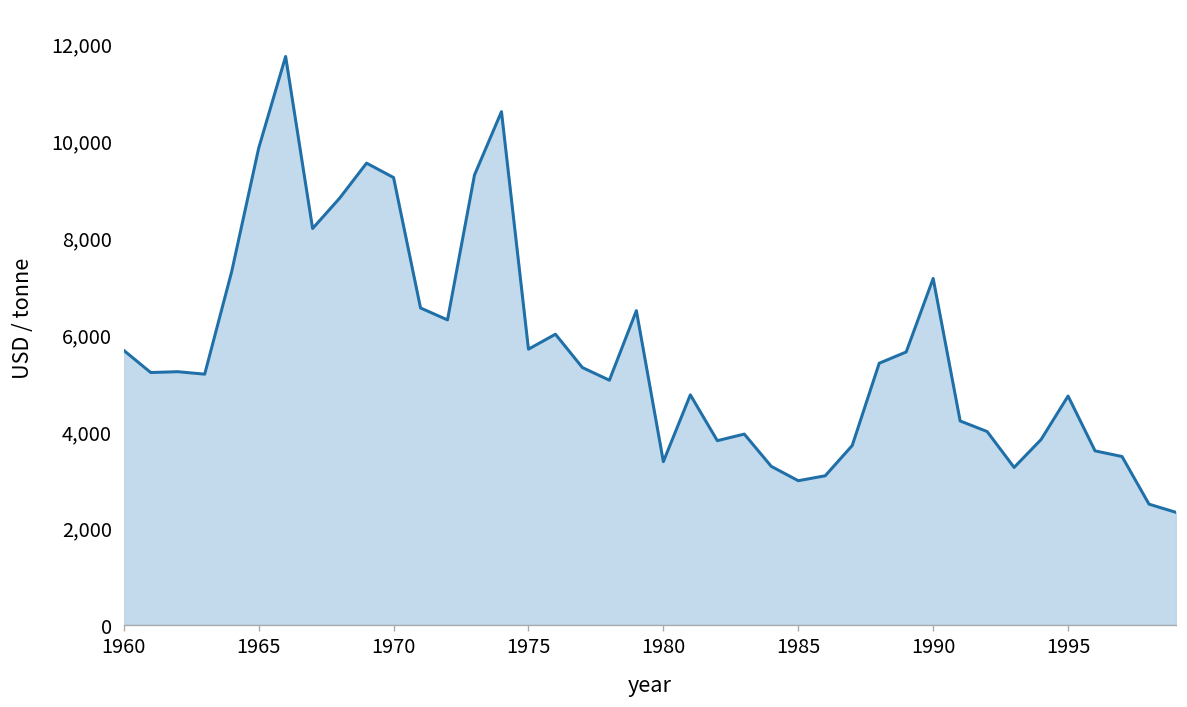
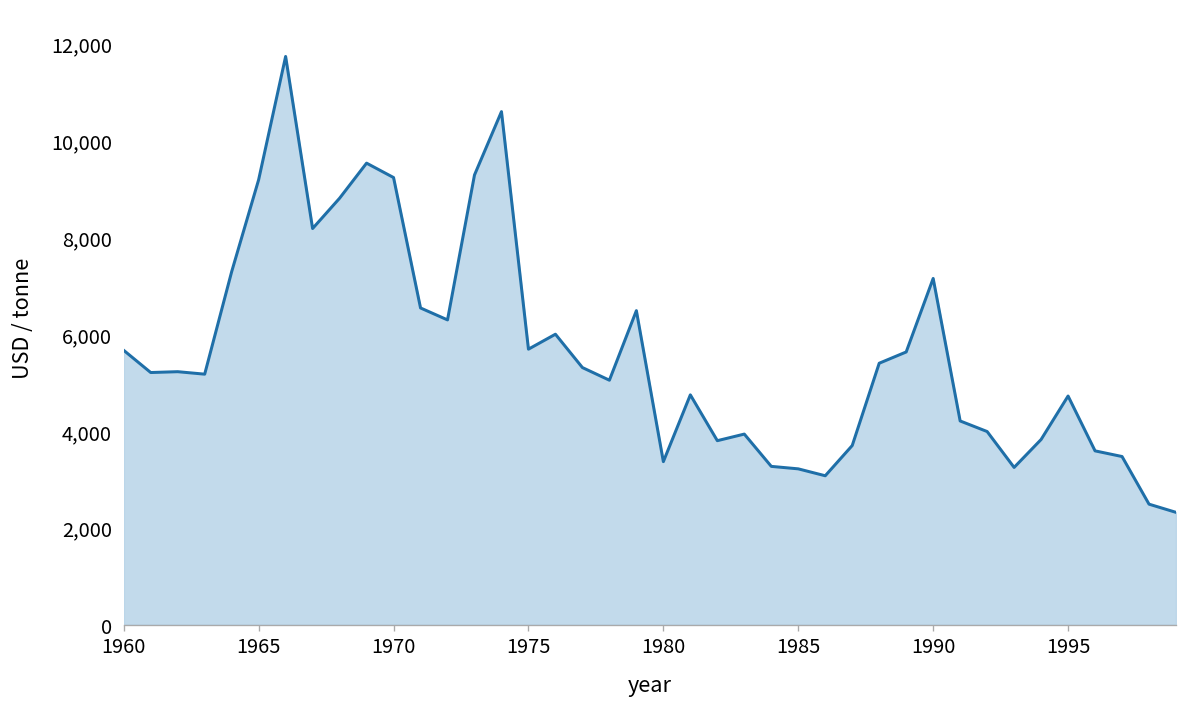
  {
    "1960": "5,700",
-   "1965": "9,800",
+   "1965": "9,200",
    "1970": "9,200",
    "1975": "5,700",
    "1980": "3,400",
-   "1985": "3,000",
+   "1985": "3,200",
    "1990": "7,100",
    "1995": "4,700"
  }
